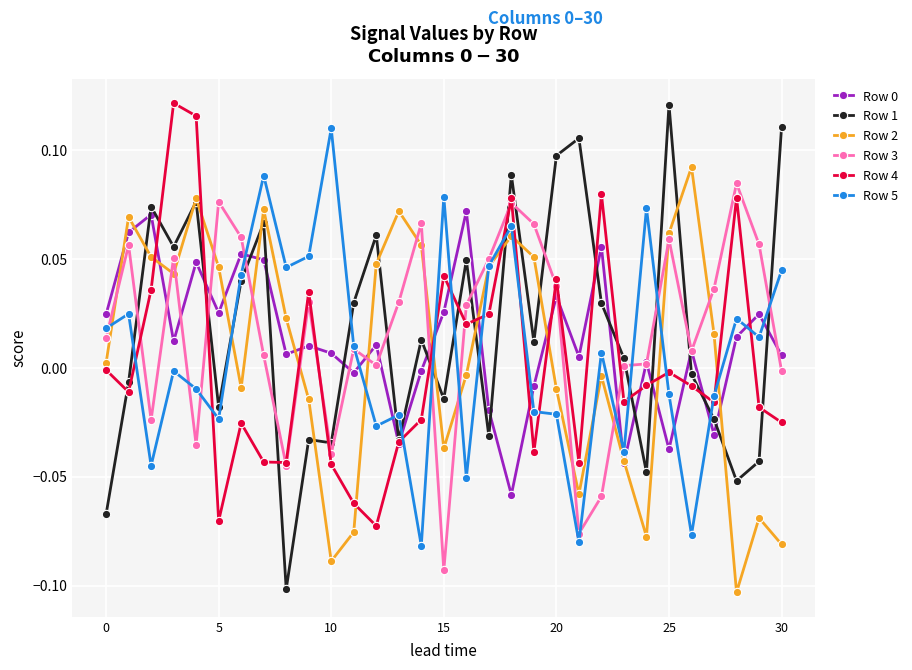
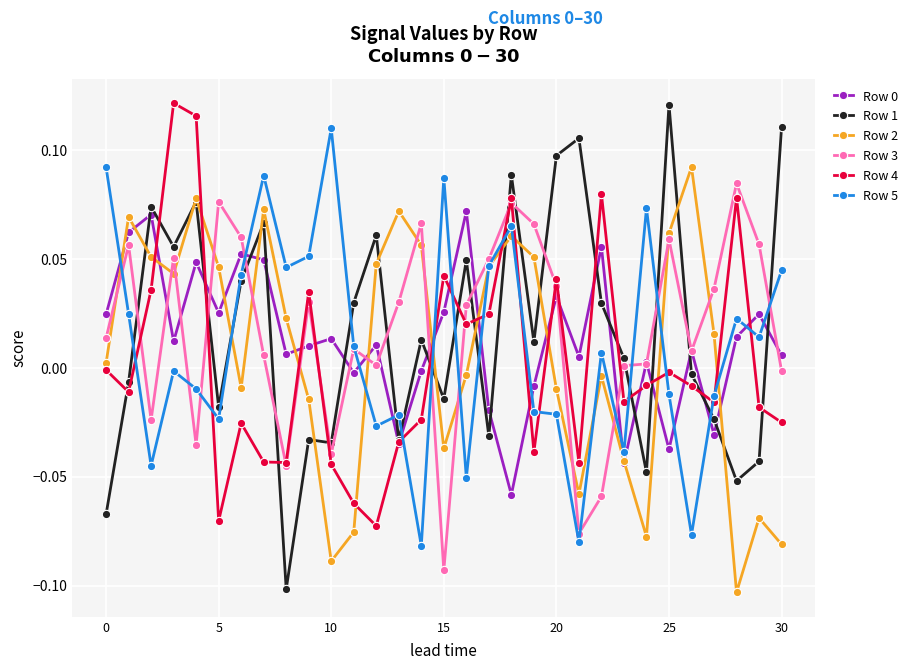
  {
    "Row 0": {
      "0": 0.025,
      "5": 0.025,
-     "10": 0.007,
+     "10": 0.013,
      "15": 0.026,
      "20": 0.033,
      "25": -0.037,
      "30": 0.006
    },
    "Row 1": {
      "0": -0.067,
      "5": -0.018,
      "10": -0.034,
      "15": -0.014,
      "20": 0.097,
      "25": 0.121,
      "30": 0.111
    },
    "Row 2": {
      "0": 0.002,
      "5": 0.046,
      "10": -0.089,
      "15": -0.037,
      "20": -0.010,
      "25": 0.062,
      "30": -0.081
    },
    "Row 3": {
      "0": 0.014,
      "5": 0.076,
      "10": -0.039,
      "15": -0.093,
      "20": 0.038,
      "25": 0.059,
      "30": -0.001
    },
    "Row 4": {
      "0": -0.001,
      "5": -0.070,
      "10": -0.044,
      "15": 0.042,
      "20": 0.041,
      "25": -0.002,
      "30": -0.025
    },
    "Row 5": {
-     "0": 0.018,
+     "0": 0.092,
      "5": -0.023,
      "10": 0.110,
-     "15": 0.079,
+     "15": 0.087,
      "20": -0.021,
      "25": -0.012,
      "30": 0.045
    }
  }
